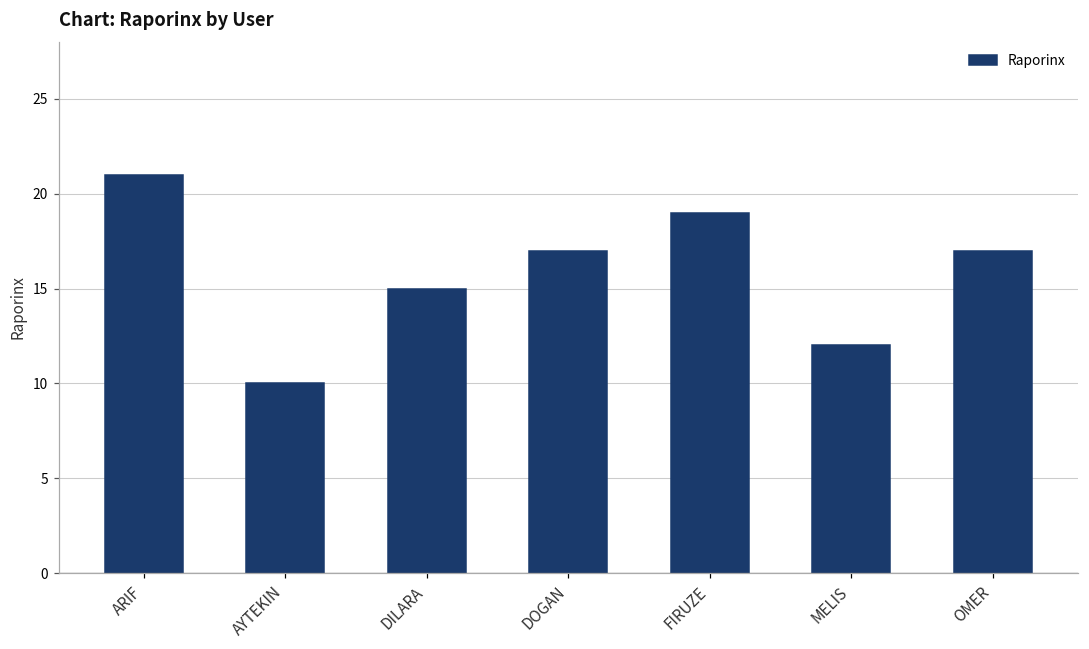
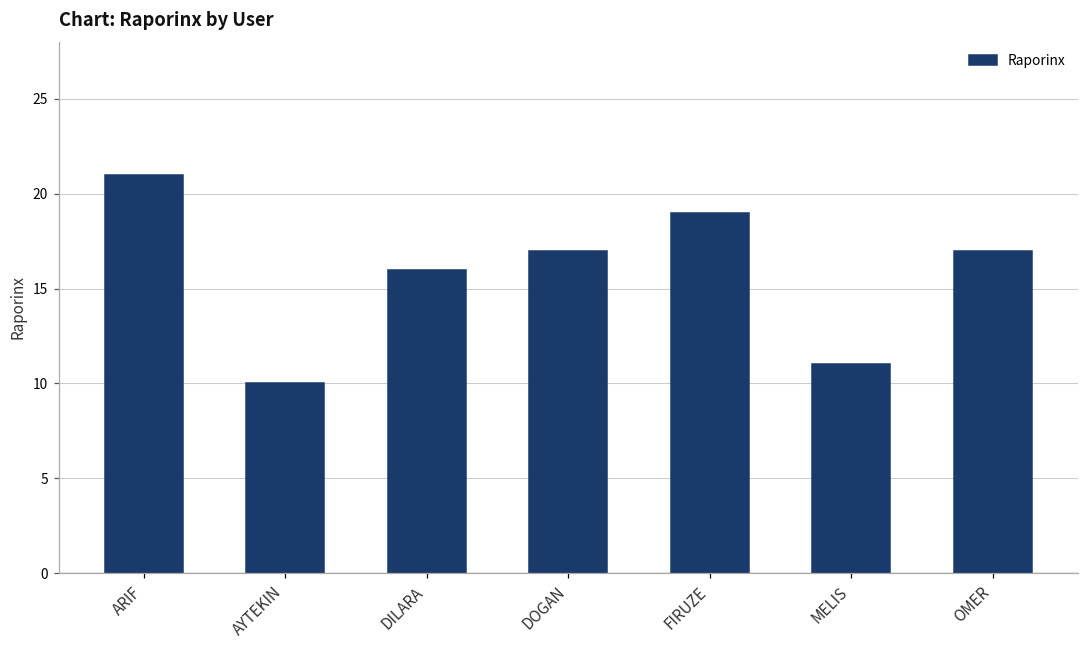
  {
    "ARIF": 21,
    "AYTEKIN": 10,
-   "DILARA": 15,
+   "DILARA": 16,
    "DOGAN": 17,
    "FIRUZE": 19,
-   "MELIS": 12,
+   "MELIS": 11,
    "OMER": 17
  }
